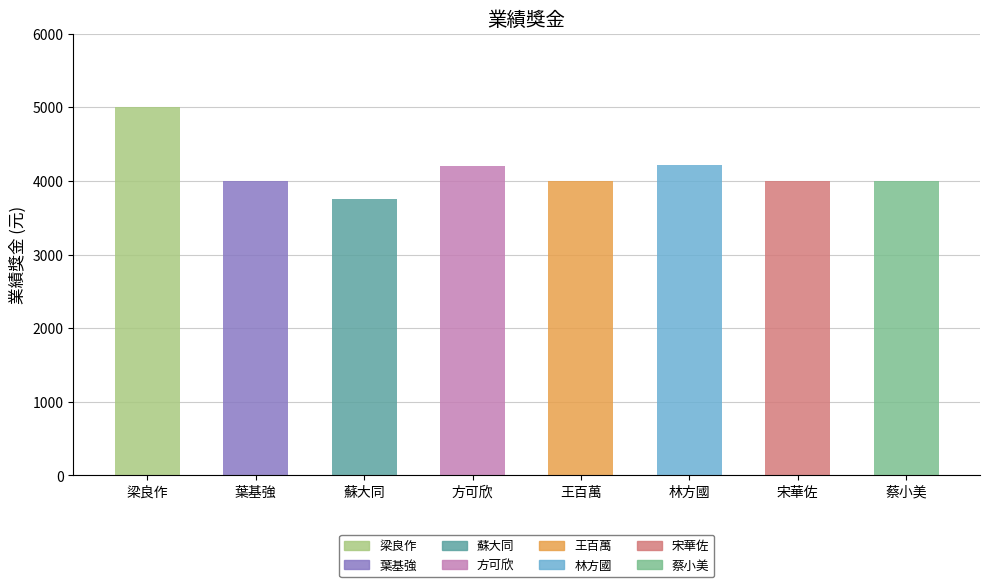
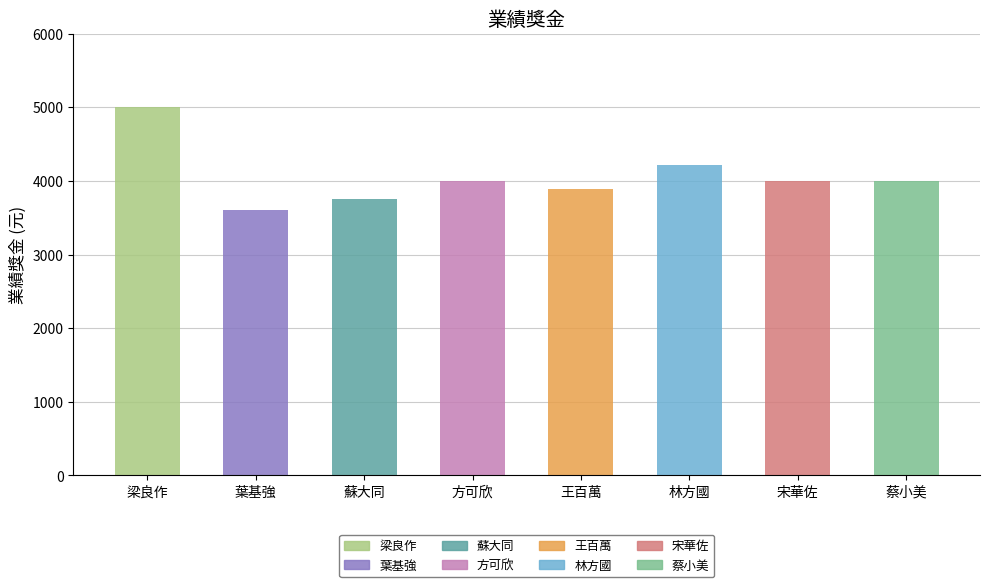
  {
    "梁良作": 5000,
-   "葉基強": 4000,
+   "葉基強": 3600,
    "蘇大同": 3800,
-   "方可欣": 4200,
-   "王百萬": 4000,
+   "方可欣": 4000,
+   "王百萬": 3900,
    "林方國": 4200,
    "宋華佐": 4000,
    "蔡小美": 4000
  }
